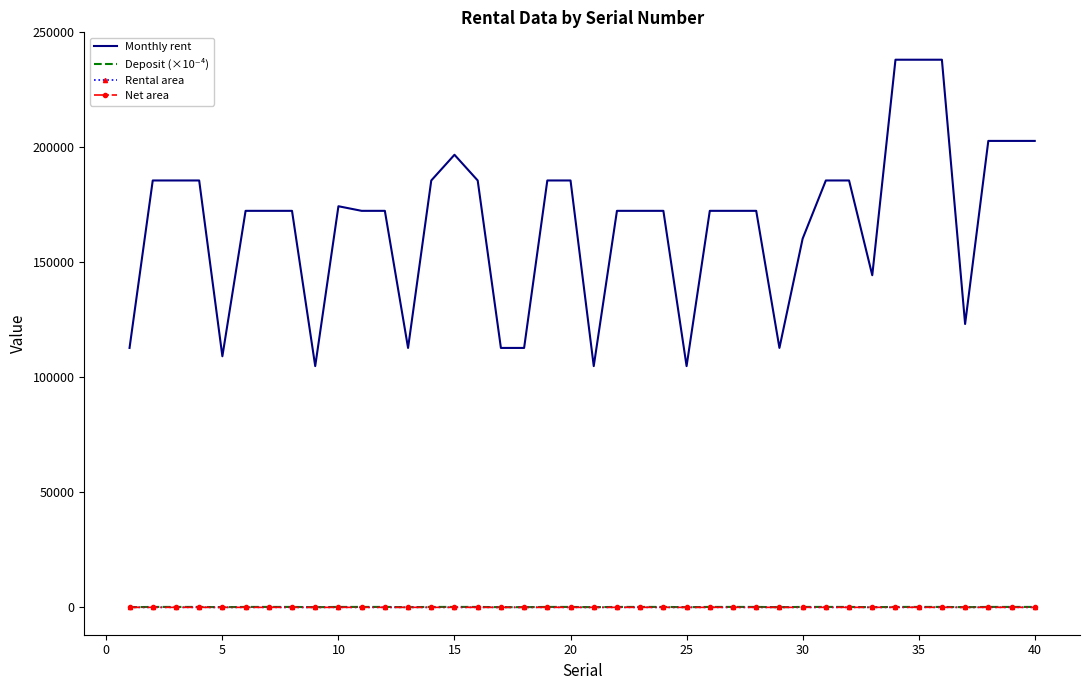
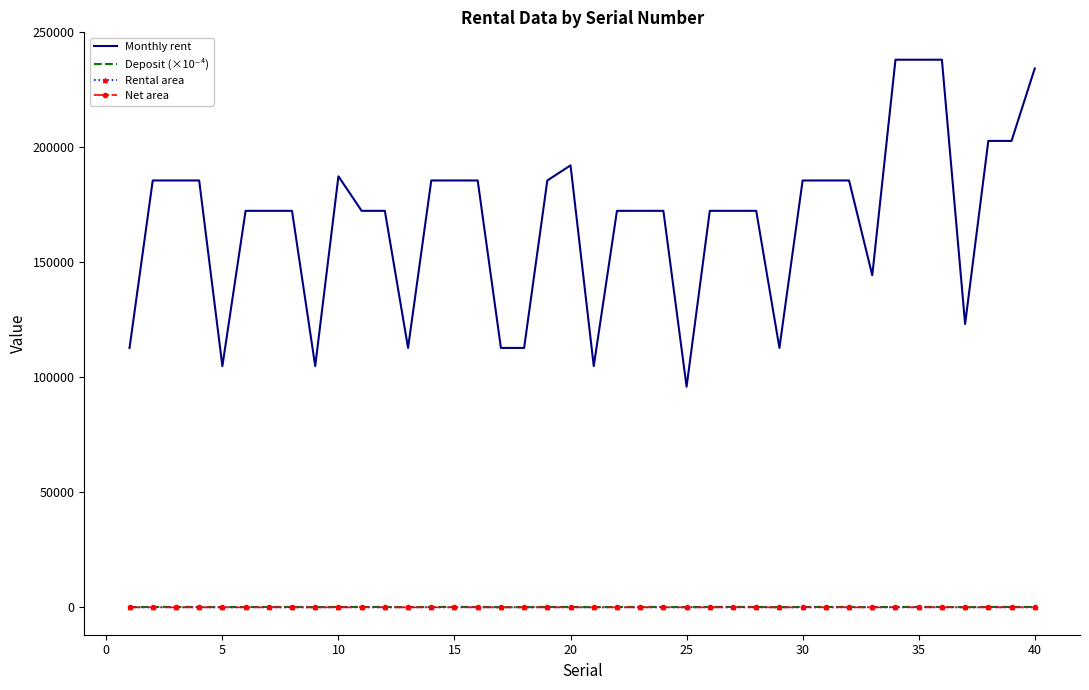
  {
    "Monthly rent": {
-     "5": 109000,
-     "10": 174000,
-     "15": 197000,
-     "20": 186000,
-     "25": 105000,
-     "30": 160000,
+     "5": 105000,
+     "10": 187000,
+     "15": 186000,
+     "20": 192000,
+     "25": 96000,
+     "30": 186000,
      "35": 238000,
-     "40": 203000
+     "40": 234000
    },
    "Net area": {
      "5": 0,
      "10": 0,
      "15": 0,
      "20": 0,
      "25": 0,
      "30": 0,
      "35": 0,
      "40": 0
    }
  }
